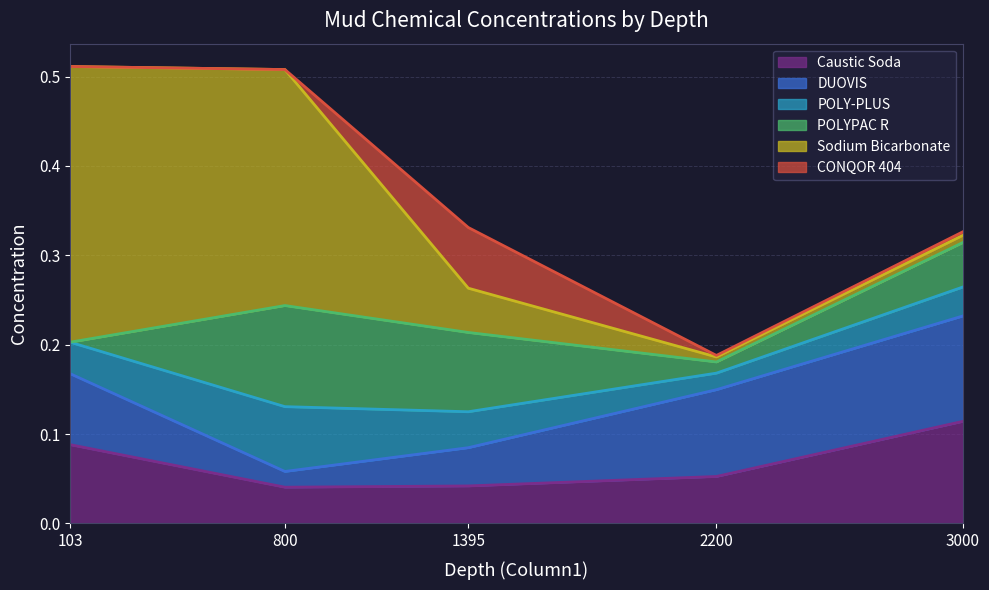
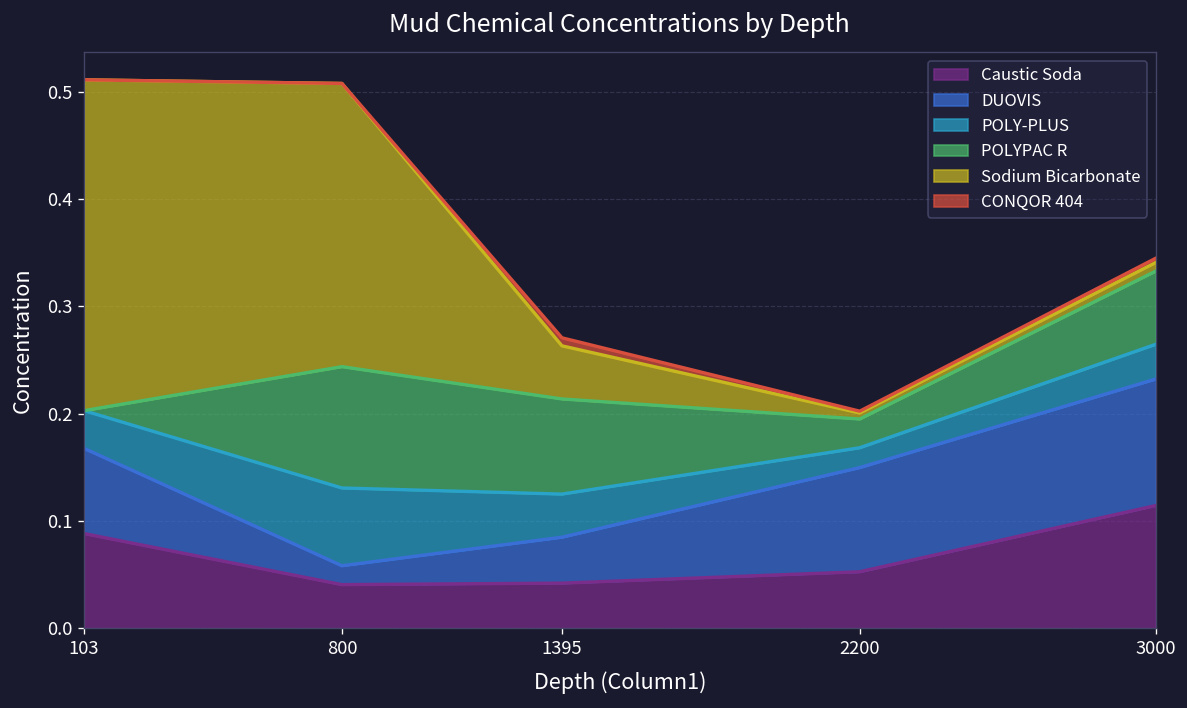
  {
    "Caustic Soda": {
      "103": 0.09,
      "800": 0.04,
      "1395": 0.04,
      "2200": 0.05,
      "3000": 0.11
    },
    "POLYPAC R": {
      "800": 0.11,
      "1395": 0.09,
-     "2200": 0.01,
-     "3000": 0.05
+     "2200": 0.03,
+     "3000": 0.07
    },
    "Sodium Bicarbonate": {
      "1395": 0.05,
      "3000": 0.01
    },
    "CONQOR 404": {
-     "1395": 0.07,
+     "1395": 0.01,
      "3000": 0.00
    }
  }
